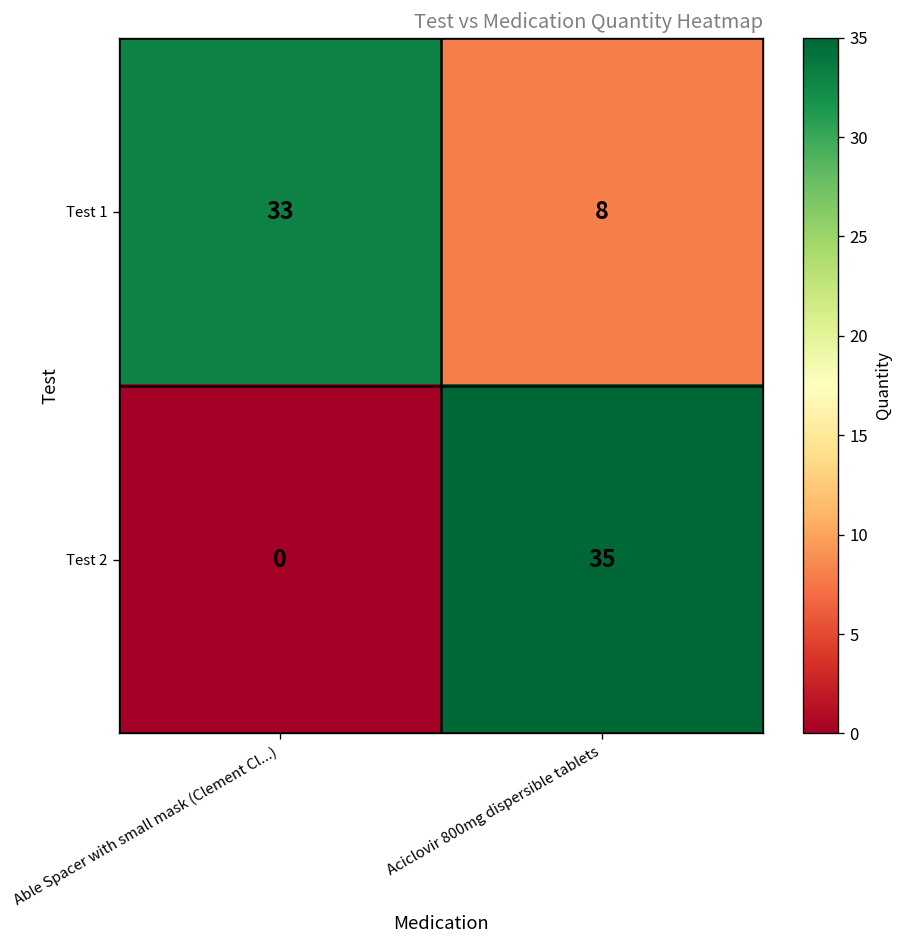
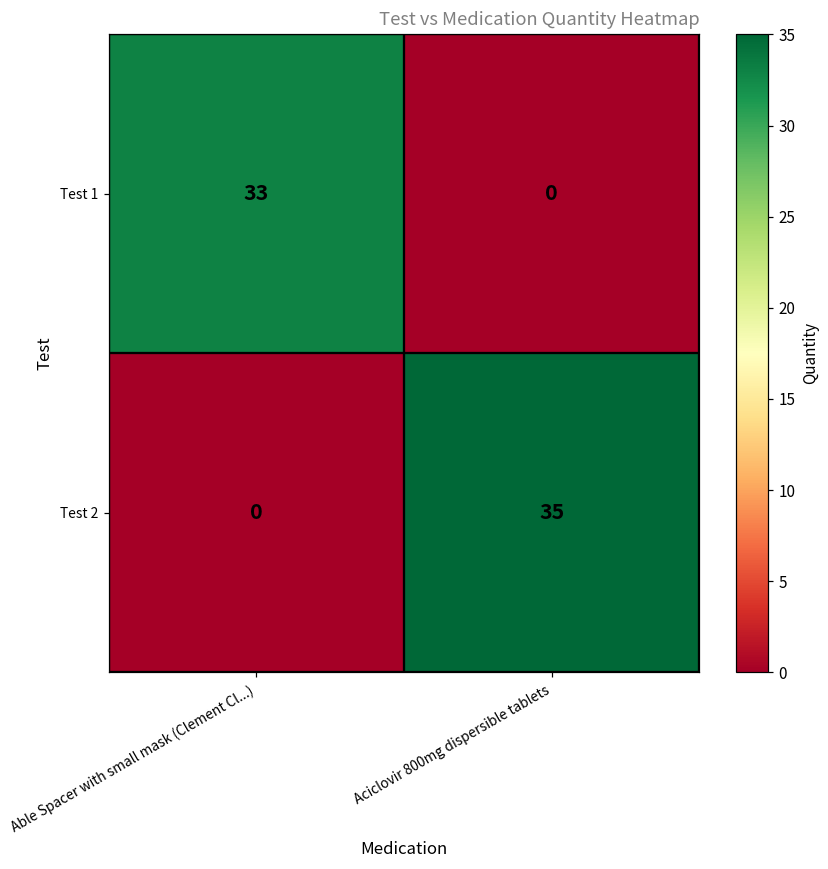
  {
    "Test 1": {
      "Able Spacer with small mask (Clement Cl...)": 33,
-     "Aciclovir 800mg dispersible tablets": 8
+     "Aciclovir 800mg dispersible tablets": 0
    },
    "Test 2": {
      "Able Spacer with small mask (Clement Cl...)": 0,
      "Aciclovir 800mg dispersible tablets": 35
    }
  }
